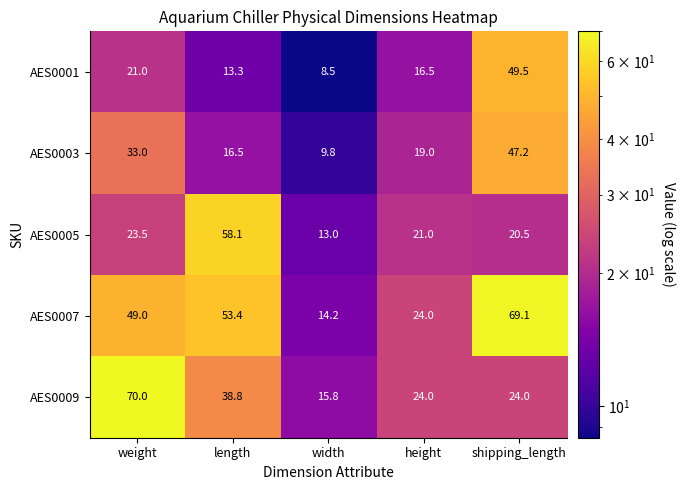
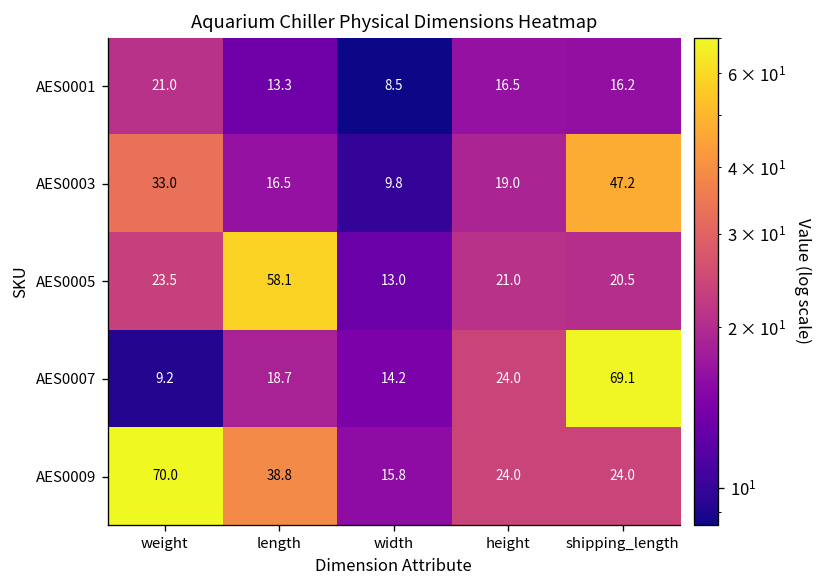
  {
    "AES0001": {
      "weight": 21.0,
      "length": 13.3,
      "width": 8.5,
      "height": 16.5,
-     "shipping_length": 49.5
+     "shipping_length": 16.2
    },
    "AES0003": {
      "weight": 33.0,
      "length": 16.5,
      "width": 9.8,
      "height": 19.0,
      "shipping_length": 47.2
    },
    "AES0005": {
      "weight": 23.5,
      "length": 58.1,
      "width": 13.0,
      "height": 21.0,
      "shipping_length": 20.5
    },
    "AES0007": {
-     "weight": 49.0,
-     "length": 53.4,
+     "weight": 9.2,
+     "length": 18.7,
      "width": 14.2,
      "height": 24.0,
      "shipping_length": 69.1
    },
    "AES0009": {
      "weight": 70.0,
      "length": 38.8,
      "width": 15.8,
      "height": 24.0,
      "shipping_length": 24.0
    }
  }
